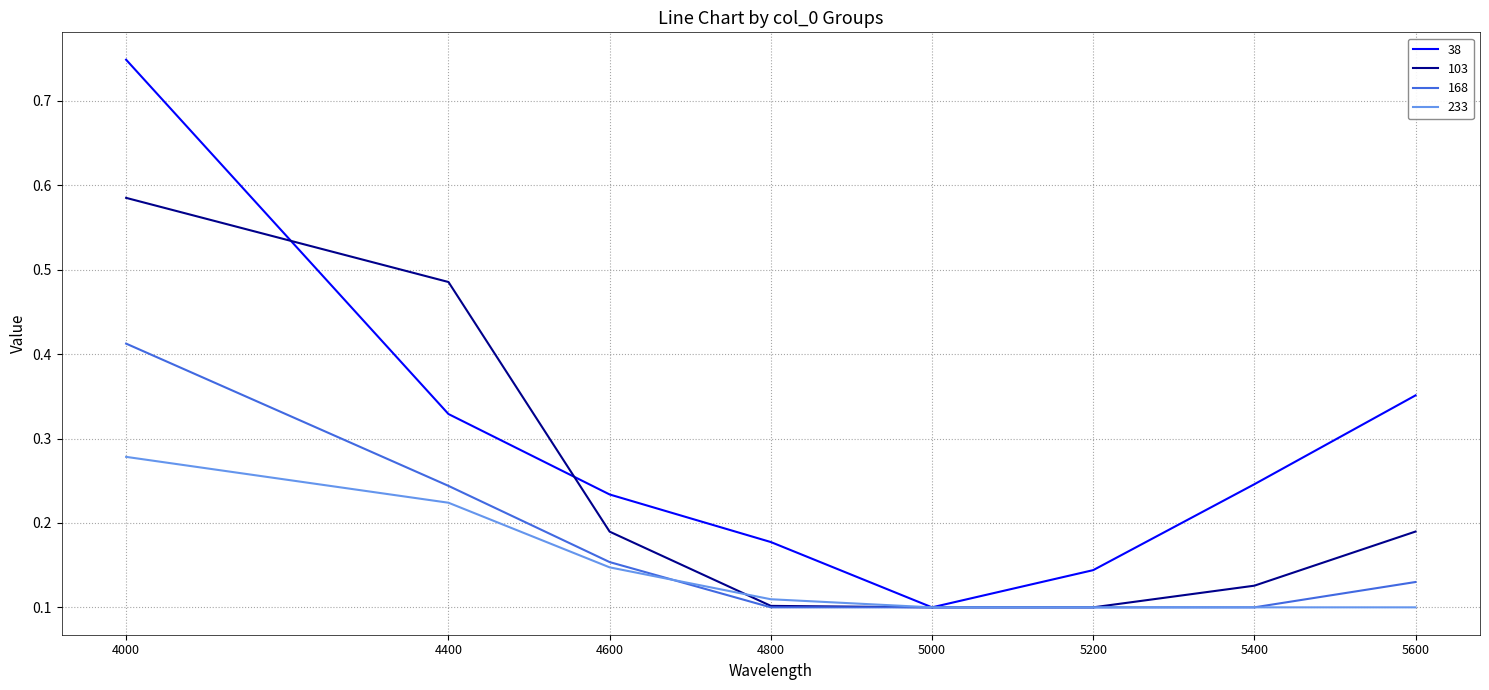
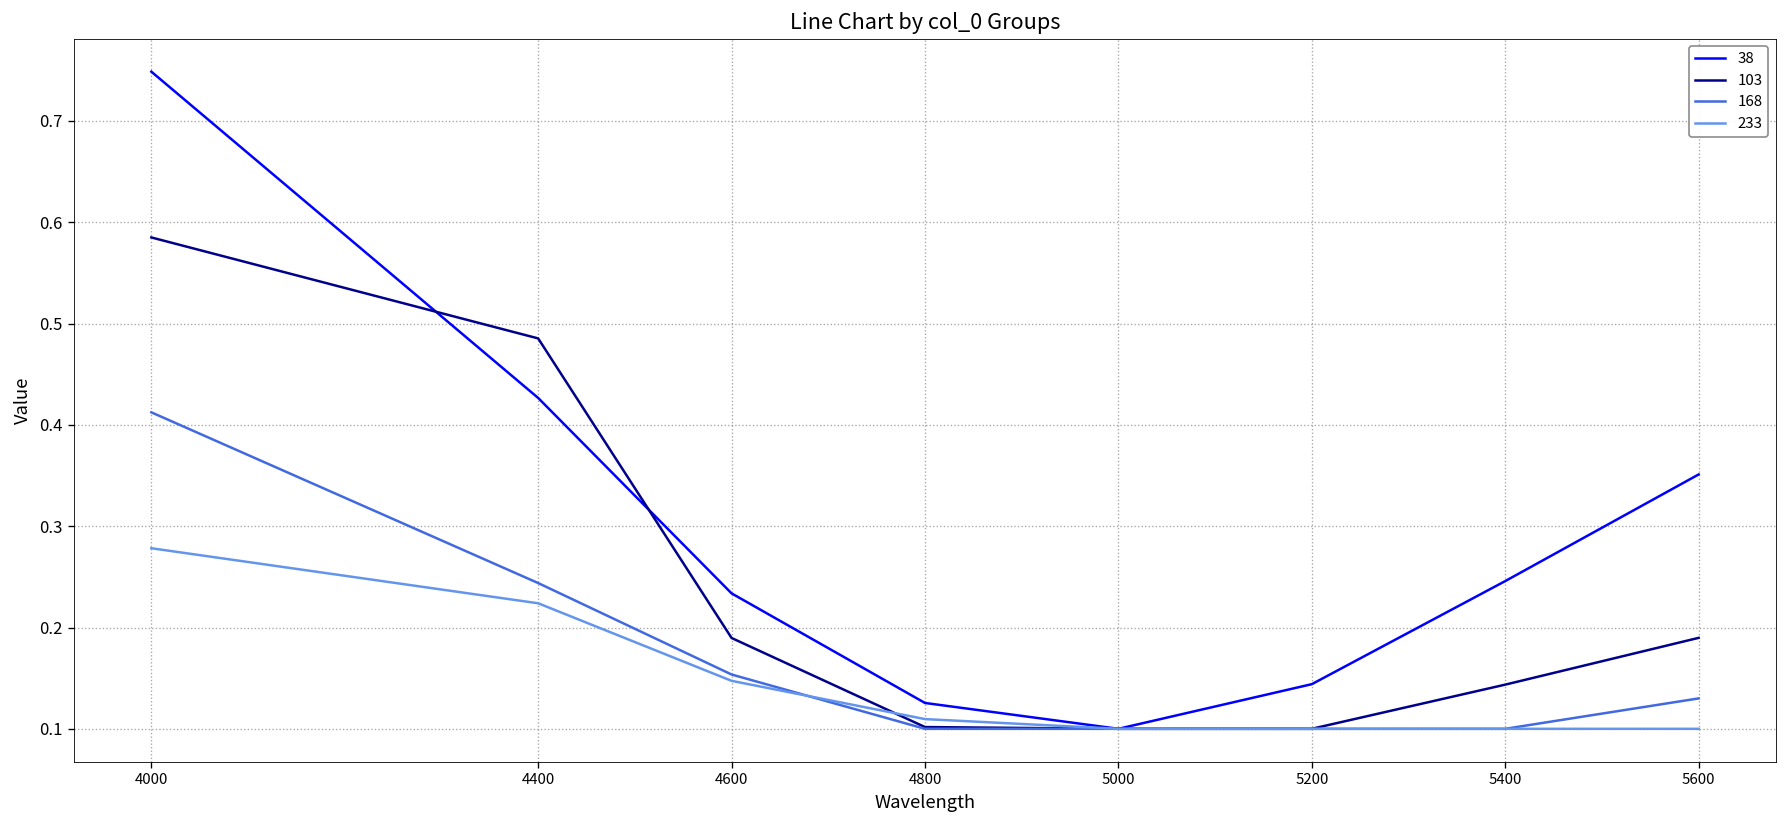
  {
    "38": {
      "4000": 0.75,
-     "4400": 0.33,
+     "4400": 0.43,
      "4600": 0.23,
-     "4800": 0.18,
+     "4800": 0.13,
      "5200": 0.14,
      "5400": 0.25,
      "5600": 0.35
    },
    "103": {
      "4000": 0.59,
      "4400": 0.49,
      "4600": 0.19,
-     "5400": 0.13,
+     "5400": 0.14,
      "5600": 0.19
    }
  }
